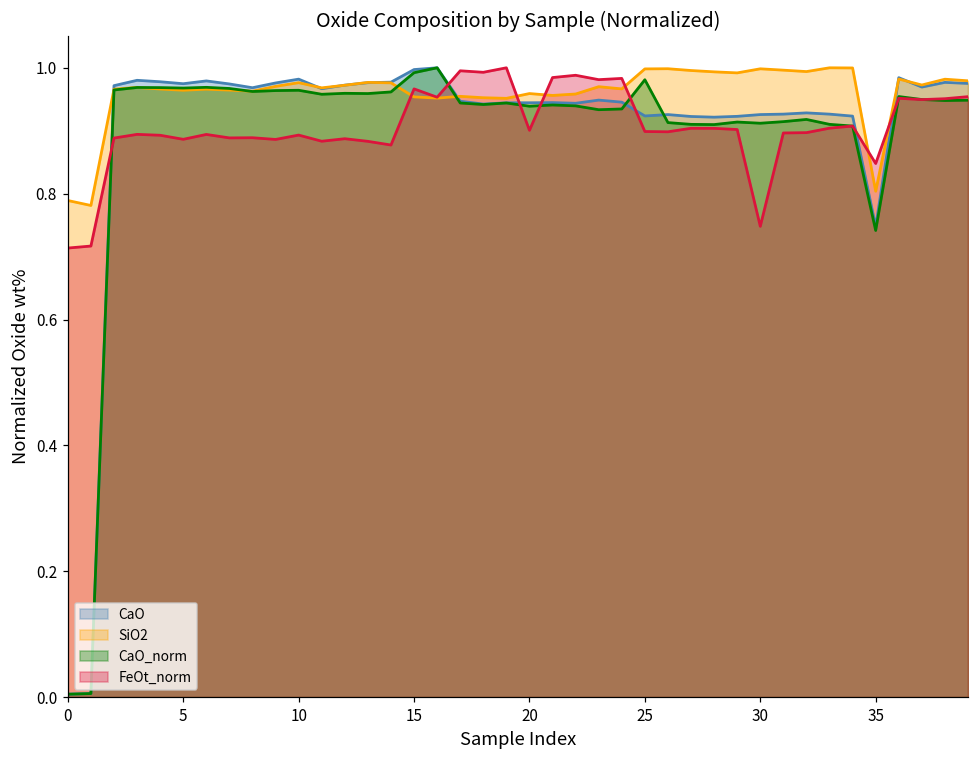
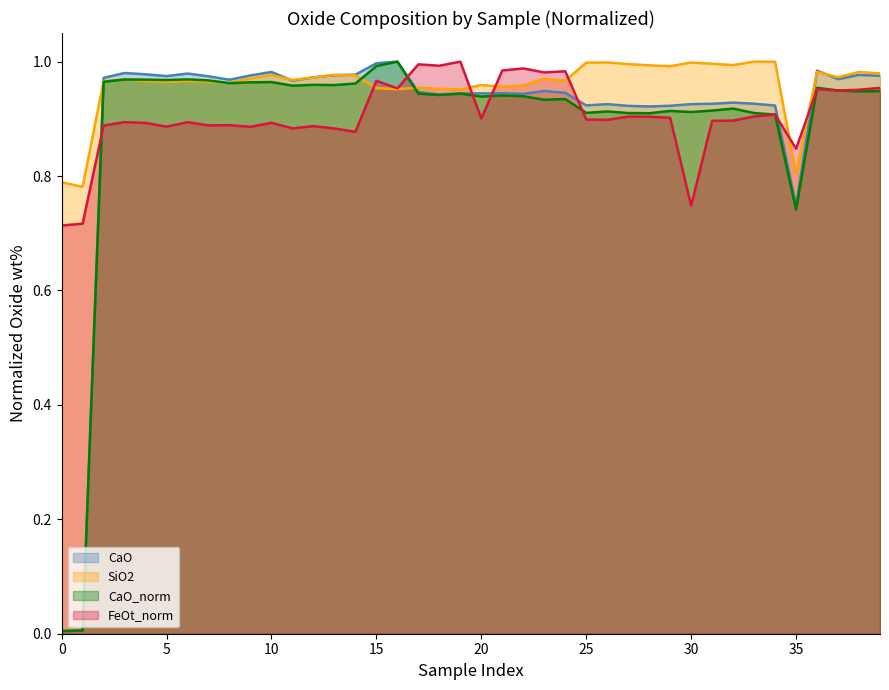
  {
    "CaO": {
      "5": 0.97,
      "10": 0.98,
      "15": 1.00,
      "20": 0.94,
      "25": 0.92,
      "30": 0.93,
      "35": 0.75
    },
    "SiO2": {
      "0": 0.79,
      "10": 0.98,
      "15": 0.95,
      "20": 0.96,
      "25": 1.00,
      "30": 1.00,
      "35": 0.80
    },
    "CaO_norm": {
      "10": 0.96,
      "15": 0.99,
      "20": 0.94,
-     "25": 0.98,
+     "25": 0.91,
      "30": 0.91,
      "35": 0.74
    },
    "FeOt_norm": {
      "0": 0.71,
      "5": 0.89,
      "10": 0.89,
      "15": 0.97,
      "20": 0.90,
      "25": 0.90,
      "30": 0.75,
      "35": 0.85
    }
  }
